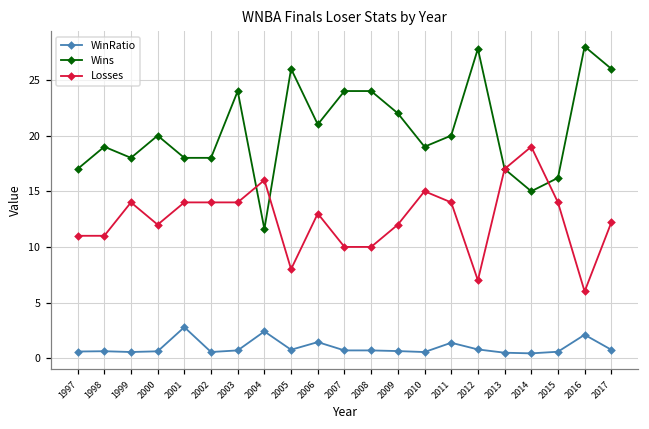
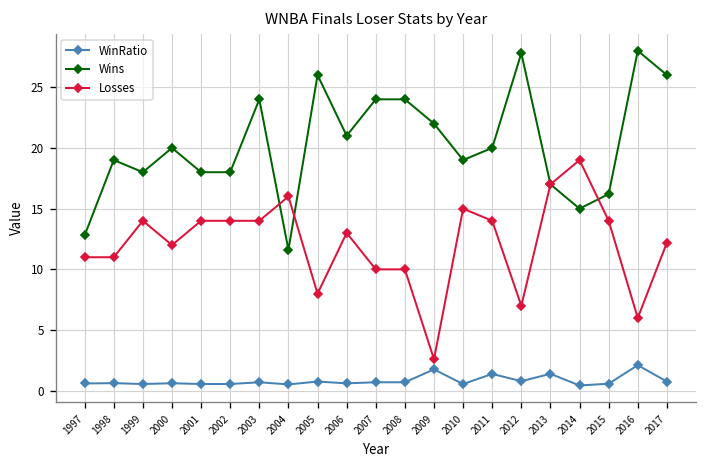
  {
    "WinRatio": {
      "1997": 0.6,
      "1998": 0.6,
      "1999": 0.6,
      "2000": 0.6,
-     "2001": 2.8,
+     "2001": 0.6,
      "2002": 0.6,
      "2003": 0.7,
-     "2004": 2.4,
+     "2004": 0.5,
      "2005": 0.8,
-     "2006": 1.5,
+     "2006": 0.6,
      "2007": 0.7,
      "2008": 0.7,
-     "2009": 0.6,
+     "2009": 1.8,
      "2010": 0.6,
      "2011": 1.4,
      "2012": 0.8,
-     "2013": 0.5,
+     "2013": 1.4,
      "2014": 0.4,
      "2015": 0.6,
      "2016": 2.1,
      "2017": 0.8
    },
    "Wins": {
-     "1997": 17.0,
+     "1997": 12.8,
      "1998": 19.0,
      "1999": 18.0,
      "2000": 20.0,
      "2001": 18.0,
      "2002": 18.0,
      "2003": 24.0,
      "2004": 11.6,
      "2005": 26.0,
      "2006": 21.0,
      "2007": 24.0,
      "2008": 24.0,
      "2009": 22.0,
      "2010": 19.0,
      "2011": 20.0,
      "2012": 27.8,
      "2014": 15.0,
      "2015": 16.2,
      "2016": 28.0,
      "2017": 26.0
    },
    "Losses": {
      "1997": 11.0,
      "1998": 11.0,
      "1999": 14.0,
      "2000": 12.0,
      "2001": 14.0,
      "2002": 14.0,
      "2003": 14.0,
      "2004": 16.0,
      "2005": 8.0,
      "2006": 13.0,
      "2007": 10.0,
      "2008": 10.0,
-     "2009": 12.0,
+     "2009": 2.6,
      "2010": 15.0,
      "2011": 14.0,
      "2012": 7.0,
      "2014": 19.0,
      "2015": 14.0,
      "2016": 6.0,
      "2017": 12.2
    }
  }
